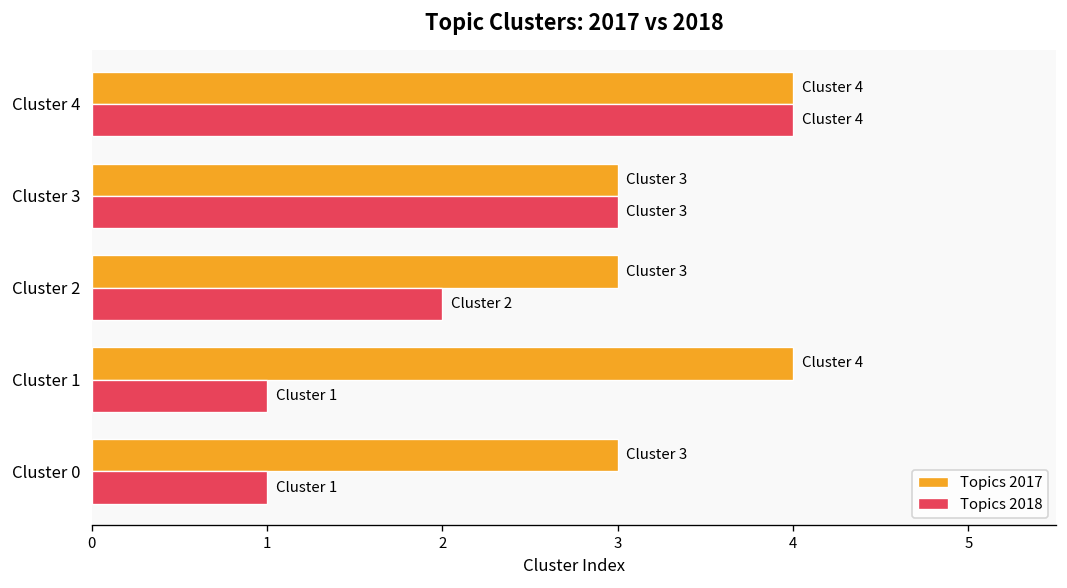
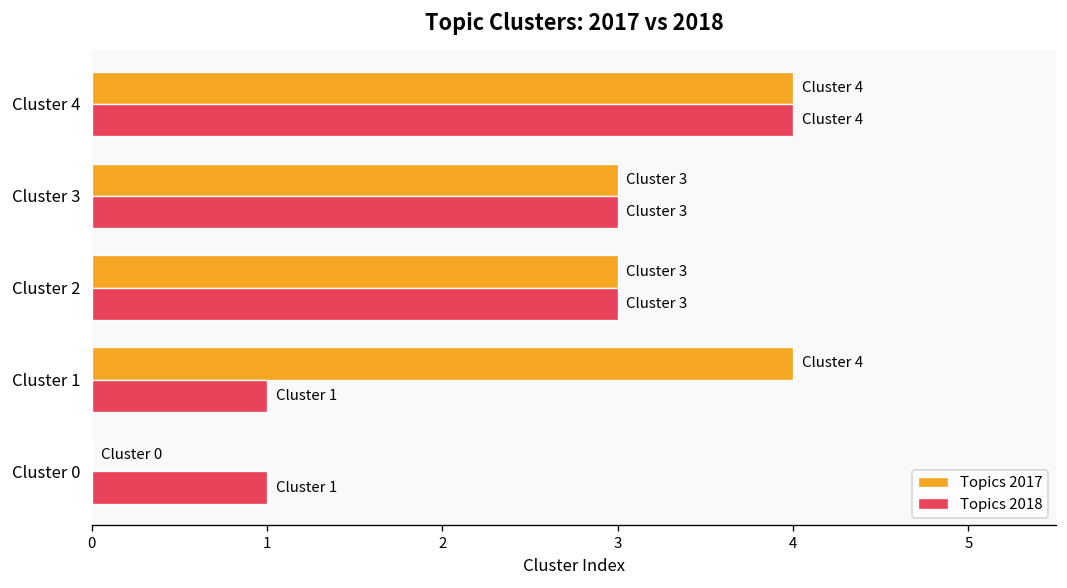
  {
    "Topics 2017": {
      "Cluster 4": 4,
      "Cluster 3": 3,
      "Cluster 2": 3,
      "Cluster 1": 4,
-     "Cluster 0": 3
+     "Cluster 0": 0
    },
    "Topics 2018": {
      "Cluster 4": 4,
      "Cluster 3": 3,
-     "Cluster 2": 2,
+     "Cluster 2": 3,
      "Cluster 1": 1,
      "Cluster 0": 1
    }
  }
